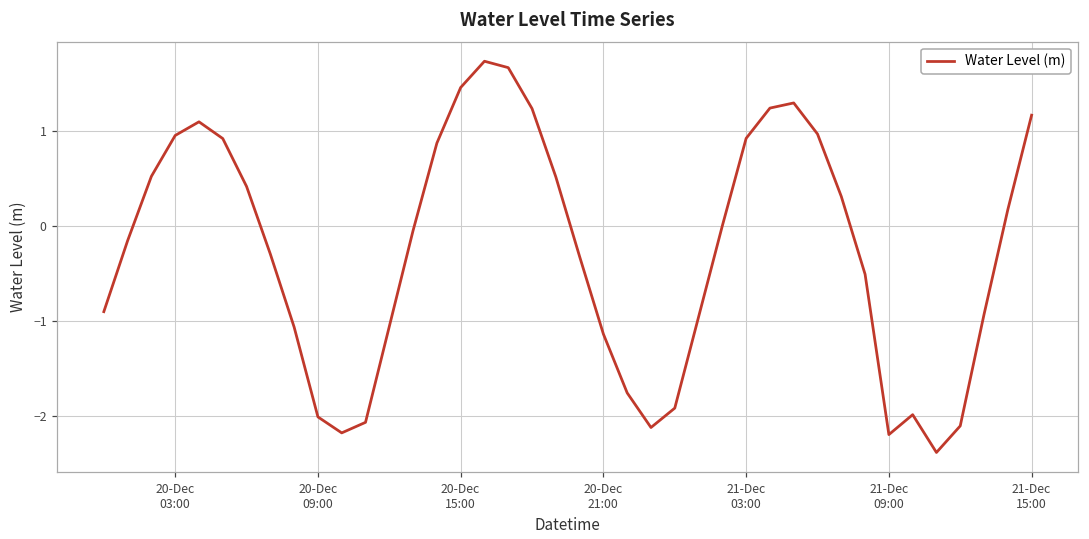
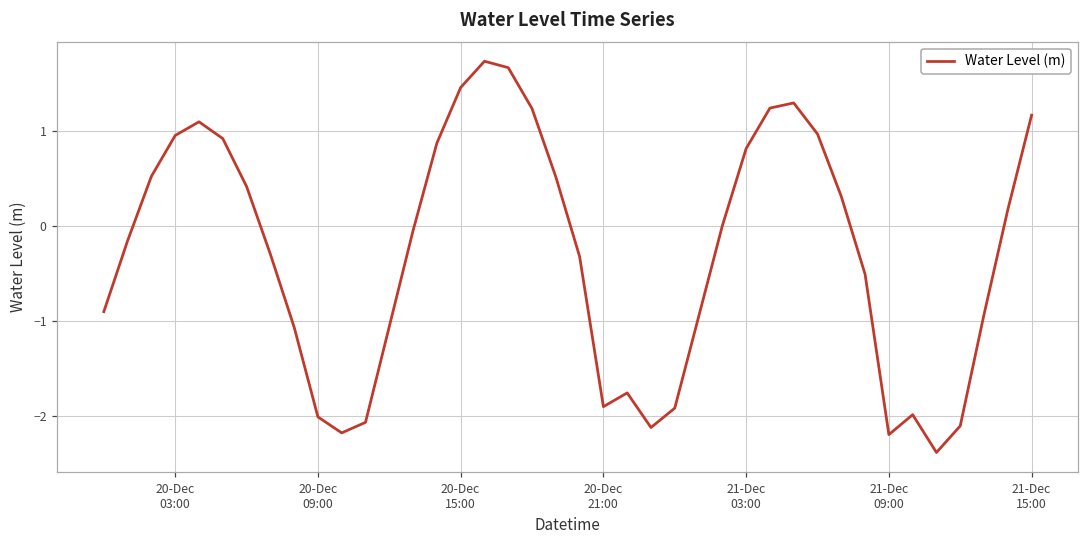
  {
    "20-Dec 03:00": 1.0,
    "20-Dec 09:00": -2.0,
    "20-Dec 15:00": 1.5,
-   "20-Dec 21:00": -1.1,
-   "21-Dec 03:00": 0.9,
+   "20-Dec 21:00": -1.9,
+   "21-Dec 03:00": 0.8,
    "21-Dec 09:00": -2.2,
    "21-Dec 15:00": 1.2
  }
